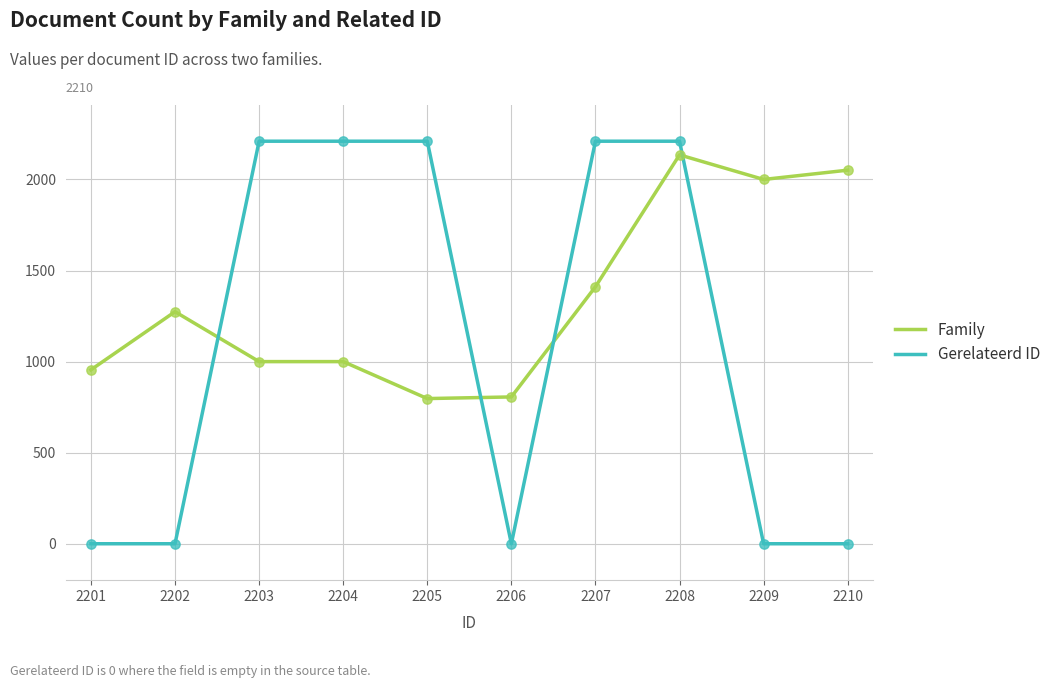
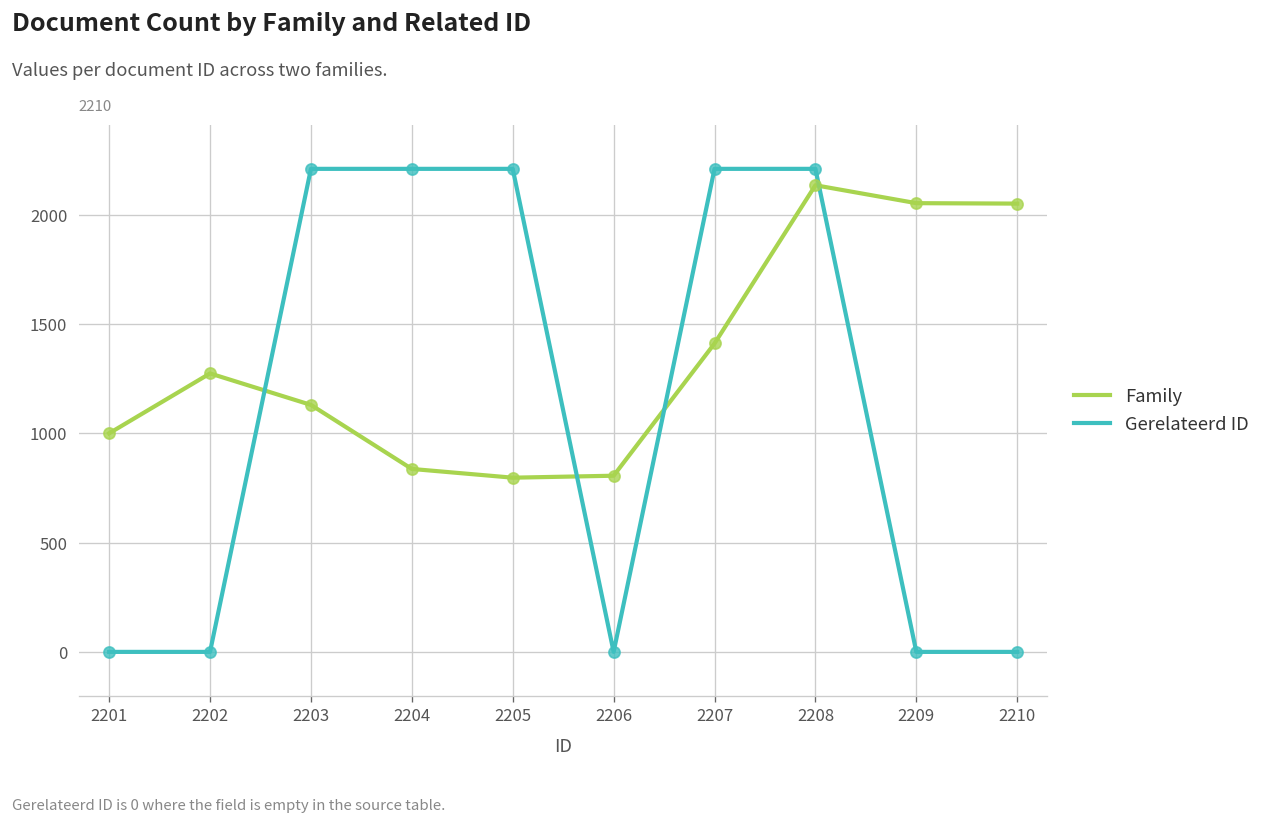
  {
    "Family": {
-     "2201": 960,
+     "2201": 1000,
      "2202": 1270,
-     "2203": 1000,
-     "2204": 1000,
+     "2203": 1130,
+     "2204": 840,
      "2205": 800,
      "2206": 810,
      "2207": 1410,
      "2208": 2140,
-     "2209": 2000,
+     "2209": 2050,
      "2210": 2050
    },
    "Gerelateerd ID": {
      "2201": 0,
      "2202": 0,
      "2203": 2210,
      "2204": 2210,
      "2205": 2210,
      "2206": 0,
      "2207": 2210,
      "2208": 2210,
      "2209": 0,
      "2210": 0
    }
  }
